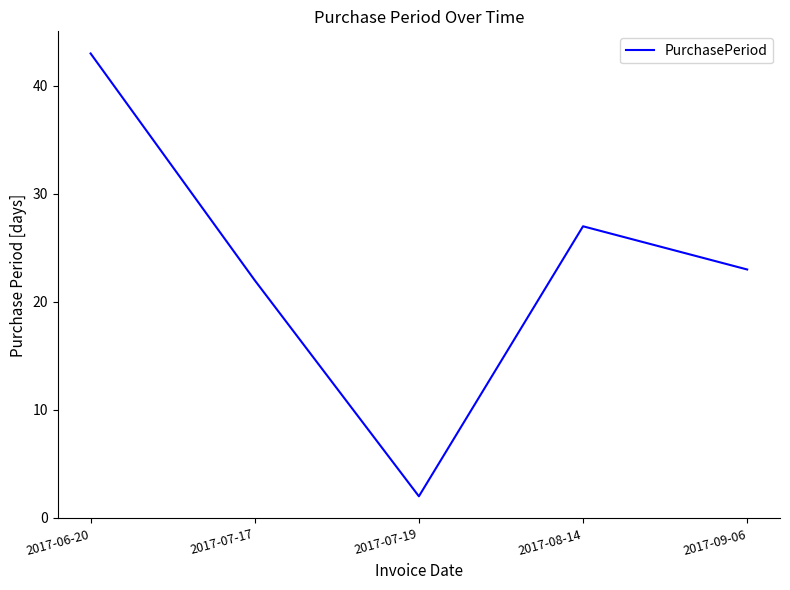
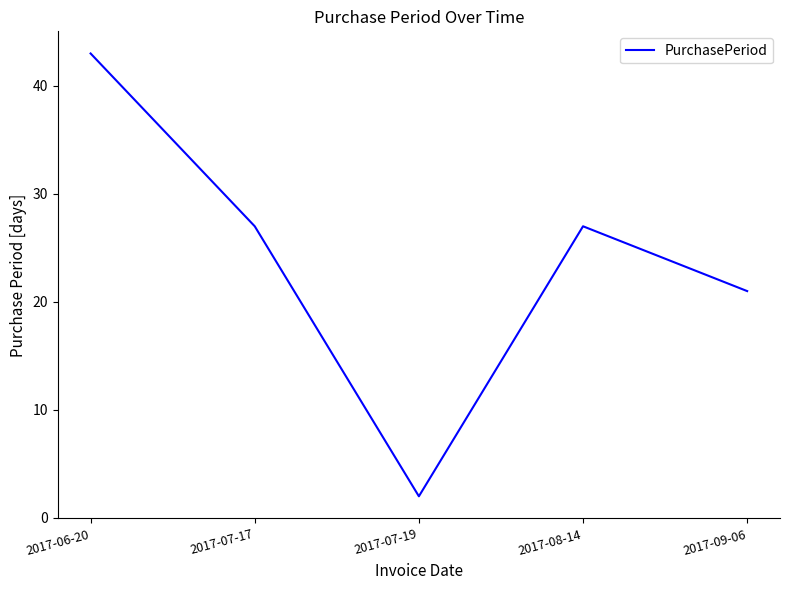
  {
    "2017-06-20": 43,
-   "2017-07-17": 22,
+   "2017-07-17": 27,
    "2017-07-19": 2,
    "2017-08-14": 27,
-   "2017-09-06": 23
+   "2017-09-06": 21
  }
